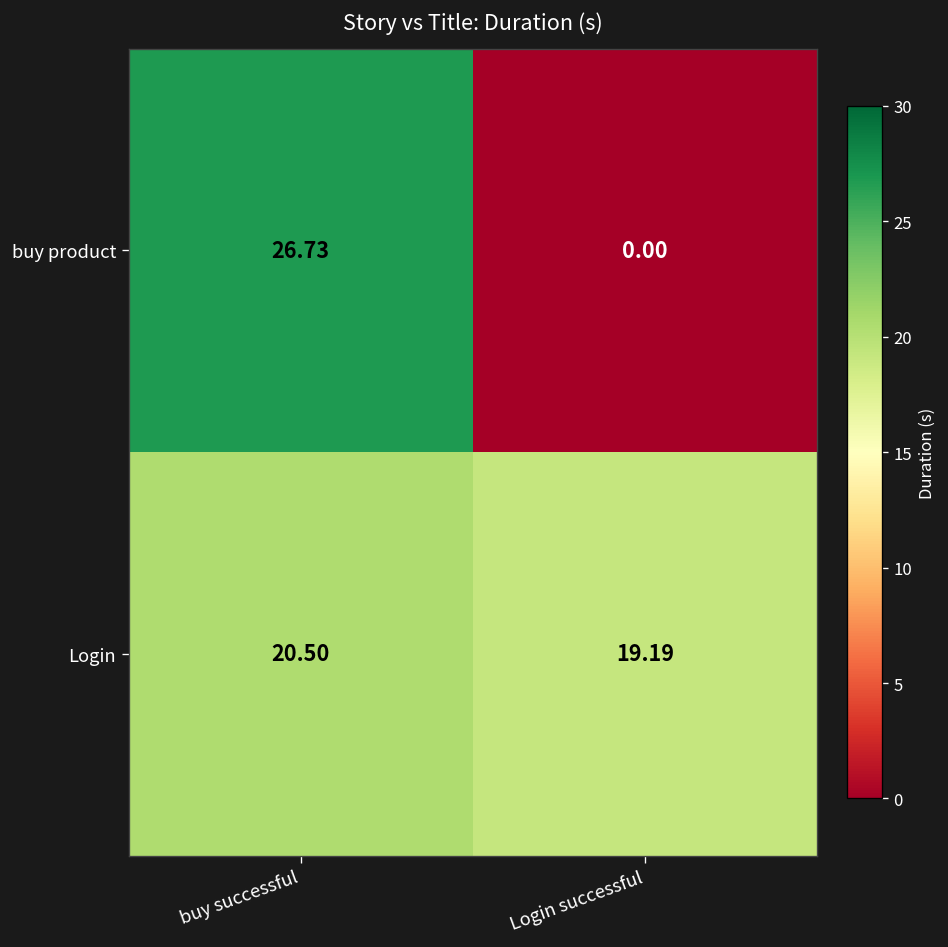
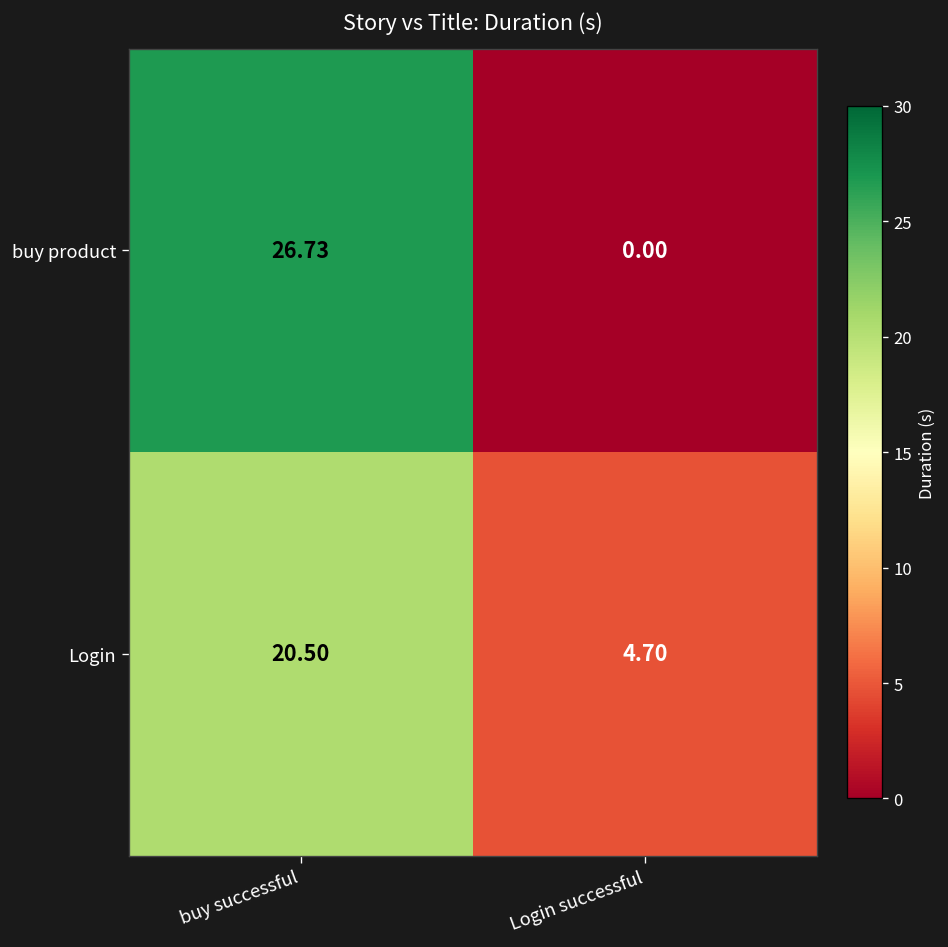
  {
    "buy product": {
      "buy successful": 26.73,
      "Login successful": 0.00
    },
    "Login": {
      "buy successful": 20.50,
-     "Login successful": 19.19
+     "Login successful": 4.70
    }
  }
